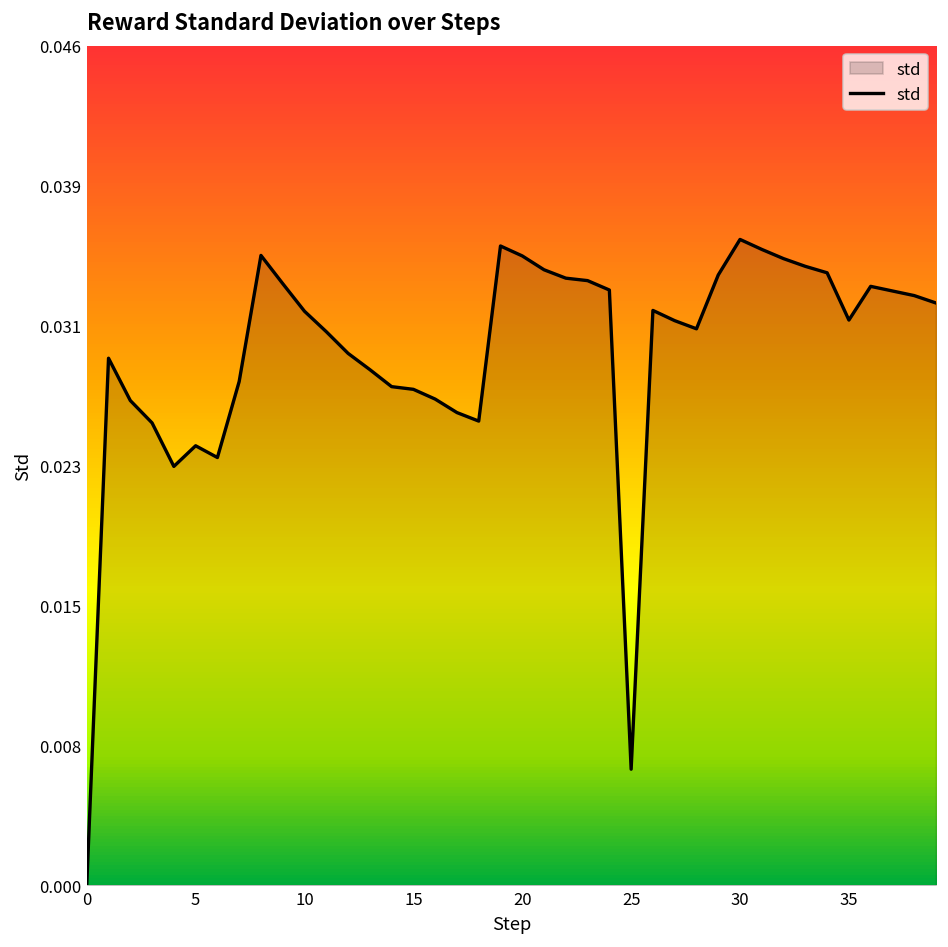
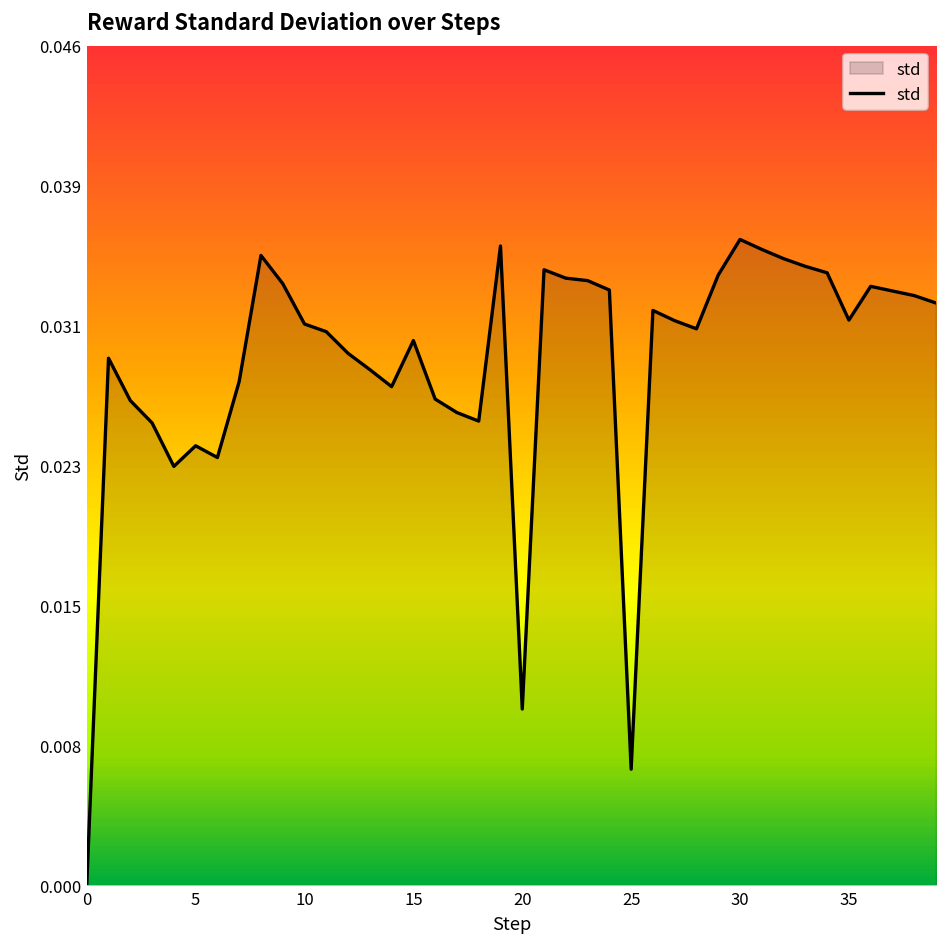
  {
    "0": 0.0000,
    "5": 0.0242,
-   "10": 0.0317,
-   "15": 0.0274,
-   "20": 0.0347,
+   "10": 0.0310,
+   "15": 0.0301,
+   "20": 0.0097,
    "25": 0.0064,
    "30": 0.0356,
    "35": 0.0312
  }
